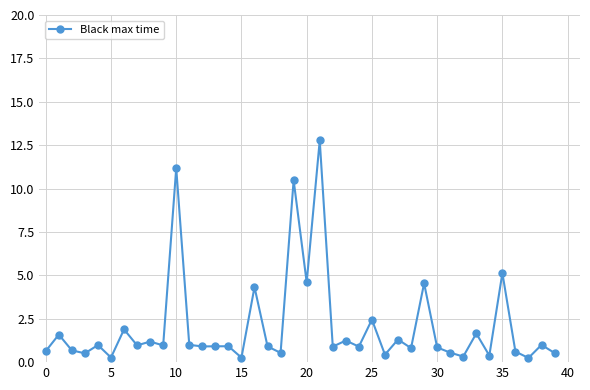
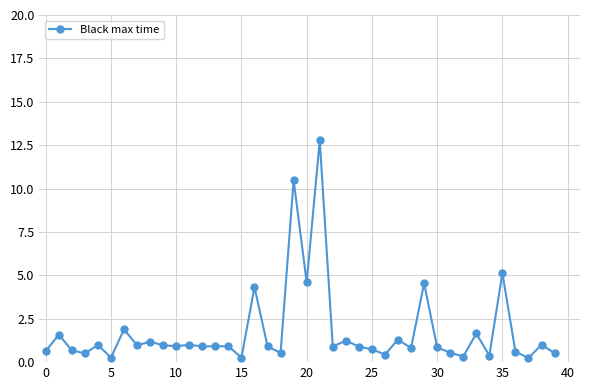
  {
    "0": 0.6,
    "5": 0.3,
-   "10": 11.2,
+   "10": 0.9,
    "15": 0.3,
    "20": 4.6,
-   "25": 2.4,
+   "25": 0.7,
    "30": 0.8,
    "35": 5.1
  }
